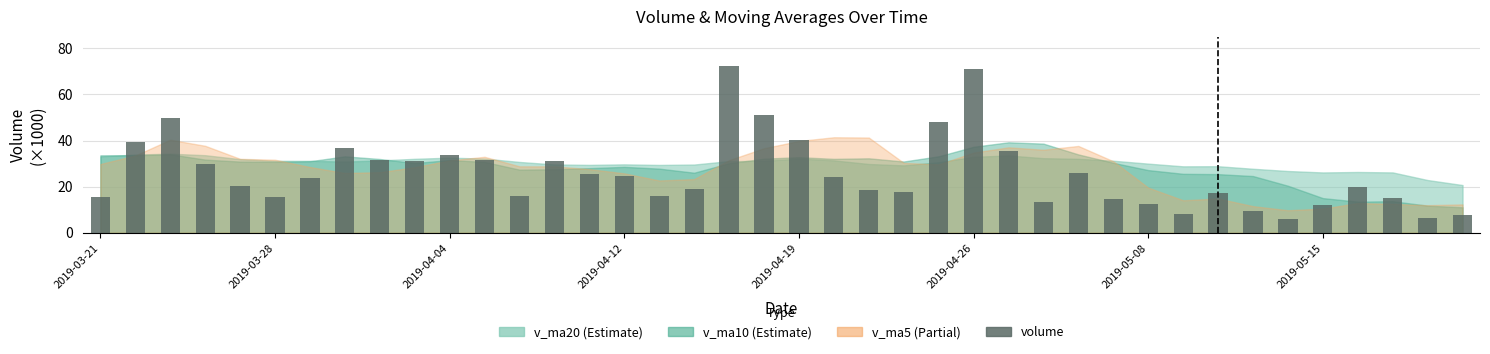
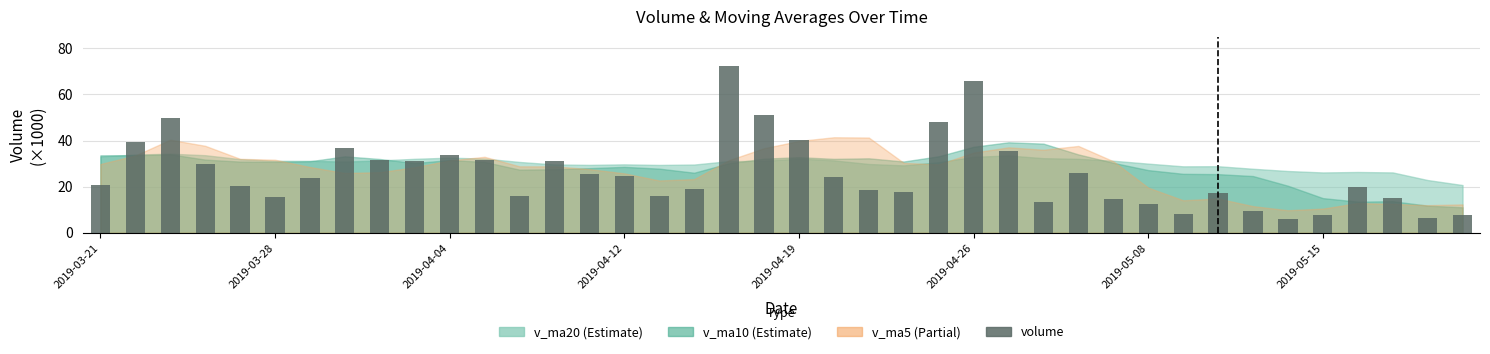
  {
    "volume": {
-     "2019-03-21": 16,
+     "2019-03-21": 21,
      "2019-03-28": 15,
      "2019-04-04": 34,
      "2019-04-12": 25,
      "2019-04-19": 40,
-     "2019-04-26": 71,
+     "2019-04-26": 66,
      "2019-05-08": 12,
-     "2019-05-15": 12
+     "2019-05-15": 8
    }
  }
